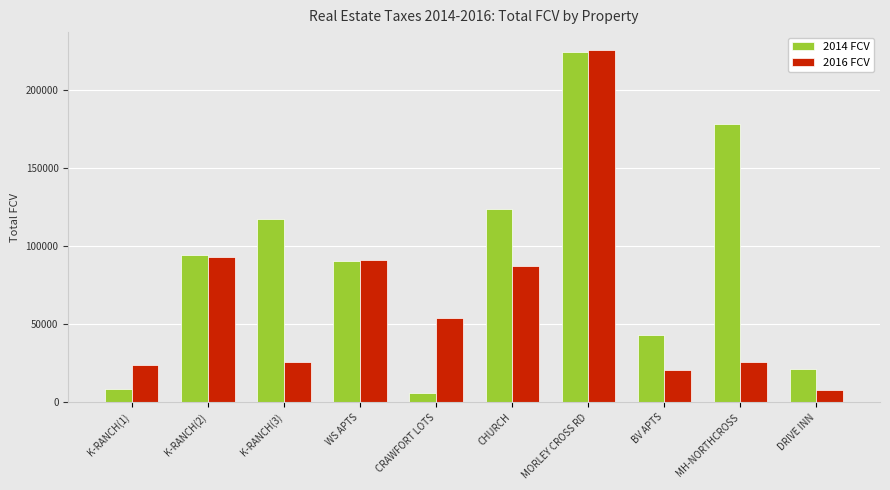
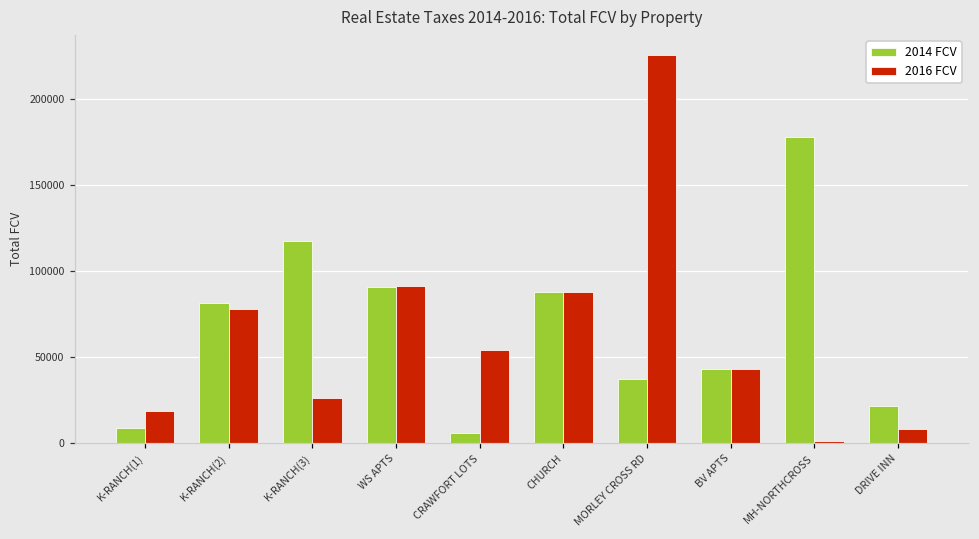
  {
    "2014 FCV": {
      "K-RANCH(1)": 8000,
-     "K-RANCH(2)": 94000,
+     "K-RANCH(2)": 81000,
      "K-RANCH(3)": 118000,
      "WS APTS": 90000,
      "CRAWFORT LOTS": 6000,
-     "CHURCH": 124000,
-     "MORLEY CROSS RD": 224000,
+     "CHURCH": 87000,
+     "MORLEY CROSS RD": 37000,
      "BV APTS": 43000,
      "MH-NORTHCROSS": 178000,
      "DRIVE INN": 22000
    },
    "2016 FCV": {
-     "K-RANCH(1)": 24000,
-     "K-RANCH(2)": 93000,
+     "K-RANCH(1)": 18000,
+     "K-RANCH(2)": 78000,
      "K-RANCH(3)": 26000,
      "WS APTS": 91000,
      "CRAWFORT LOTS": 54000,
      "CHURCH": 87000,
      "MORLEY CROSS RD": 226000,
-     "BV APTS": 21000,
-     "MH-NORTHCROSS": 26000,
+     "BV APTS": 43000,
+     "MH-NORTHCROSS": 1000,
      "DRIVE INN": 8000
    }
  }
